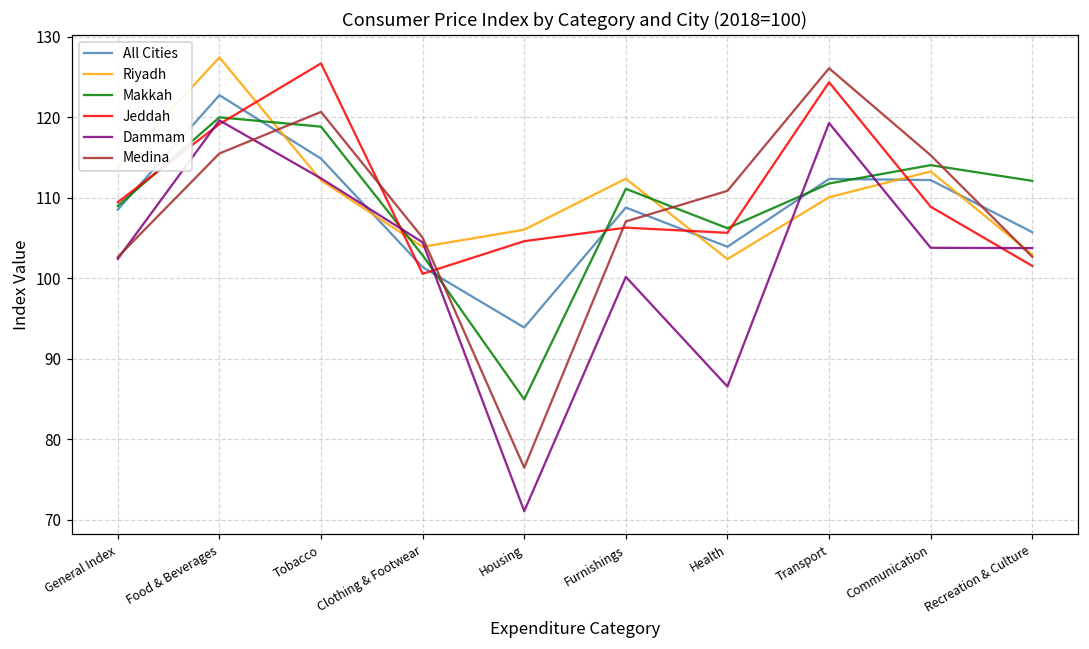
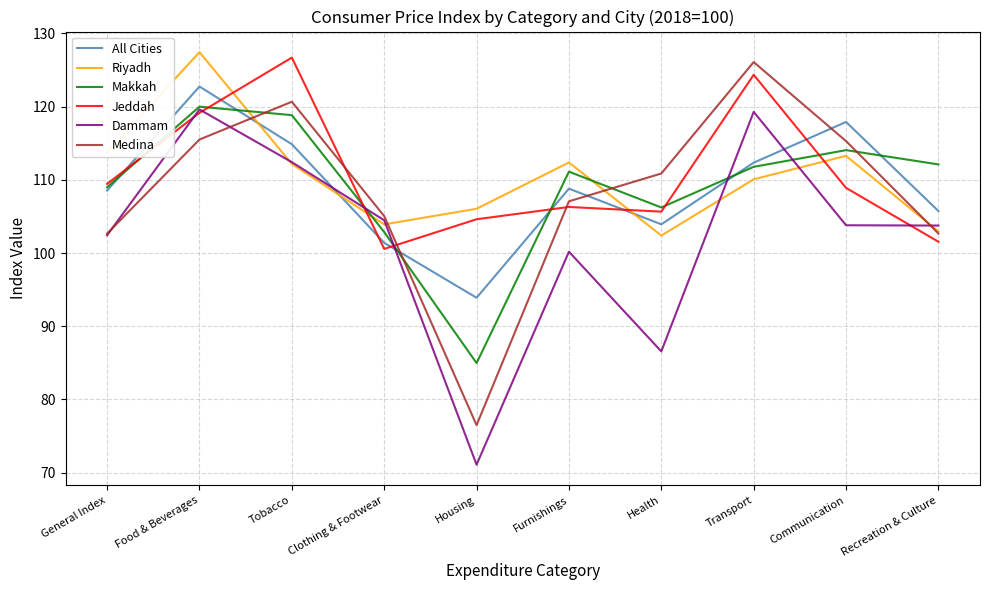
  {
    "All Cities": {
      "General Index": 109,
      "Food & Beverages": 123,
      "Tobacco": 115,
      "Clothing & Footwear": 101,
      "Housing": 94,
      "Furnishings": 109,
      "Health": 104,
      "Transport": 112,
-     "Communication": 112,
+     "Communication": 118,
      "Recreation & Culture": 106
    },
    "Riyadh": {
      "Food & Beverages": 127,
      "Clothing & Footwear": 104,
      "Housing": 106,
      "Furnishings": 112,
      "Health": 102,
      "Transport": 110,
      "Communication": 113
    },
    "Makkah": {
      "General Index": 109,
      "Food & Beverages": 120,
      "Tobacco": 119,
      "Clothing & Footwear": 103,
      "Housing": 85,
      "Furnishings": 111,
      "Health": 106,
      "Transport": 112,
      "Communication": 114,
      "Recreation & Culture": 112
    },
    "Jeddah": {
      "General Index": 109,
      "Food & Beverages": 119,
      "Tobacco": 127,
      "Clothing & Footwear": 101,
      "Housing": 105,
      "Furnishings": 106,
      "Health": 106,
      "Transport": 124,
      "Communication": 109,
      "Recreation & Culture": 102
    },
    "Dammam": {
      "Food & Beverages": 120,
      "Clothing & Footwear": 104,
      "Housing": 71,
      "Furnishings": 100,
      "Health": 87,
      "Transport": 119,
      "Communication": 104,
      "Recreation & Culture": 104
    },
    "Medina": {
      "Food & Beverages": 116,
      "Tobacco": 121,
      "Clothing & Footwear": 105,
      "Housing": 76,
      "Furnishings": 107,
      "Health": 111,
      "Transport": 126,
      "Communication": 115
    }
  }
